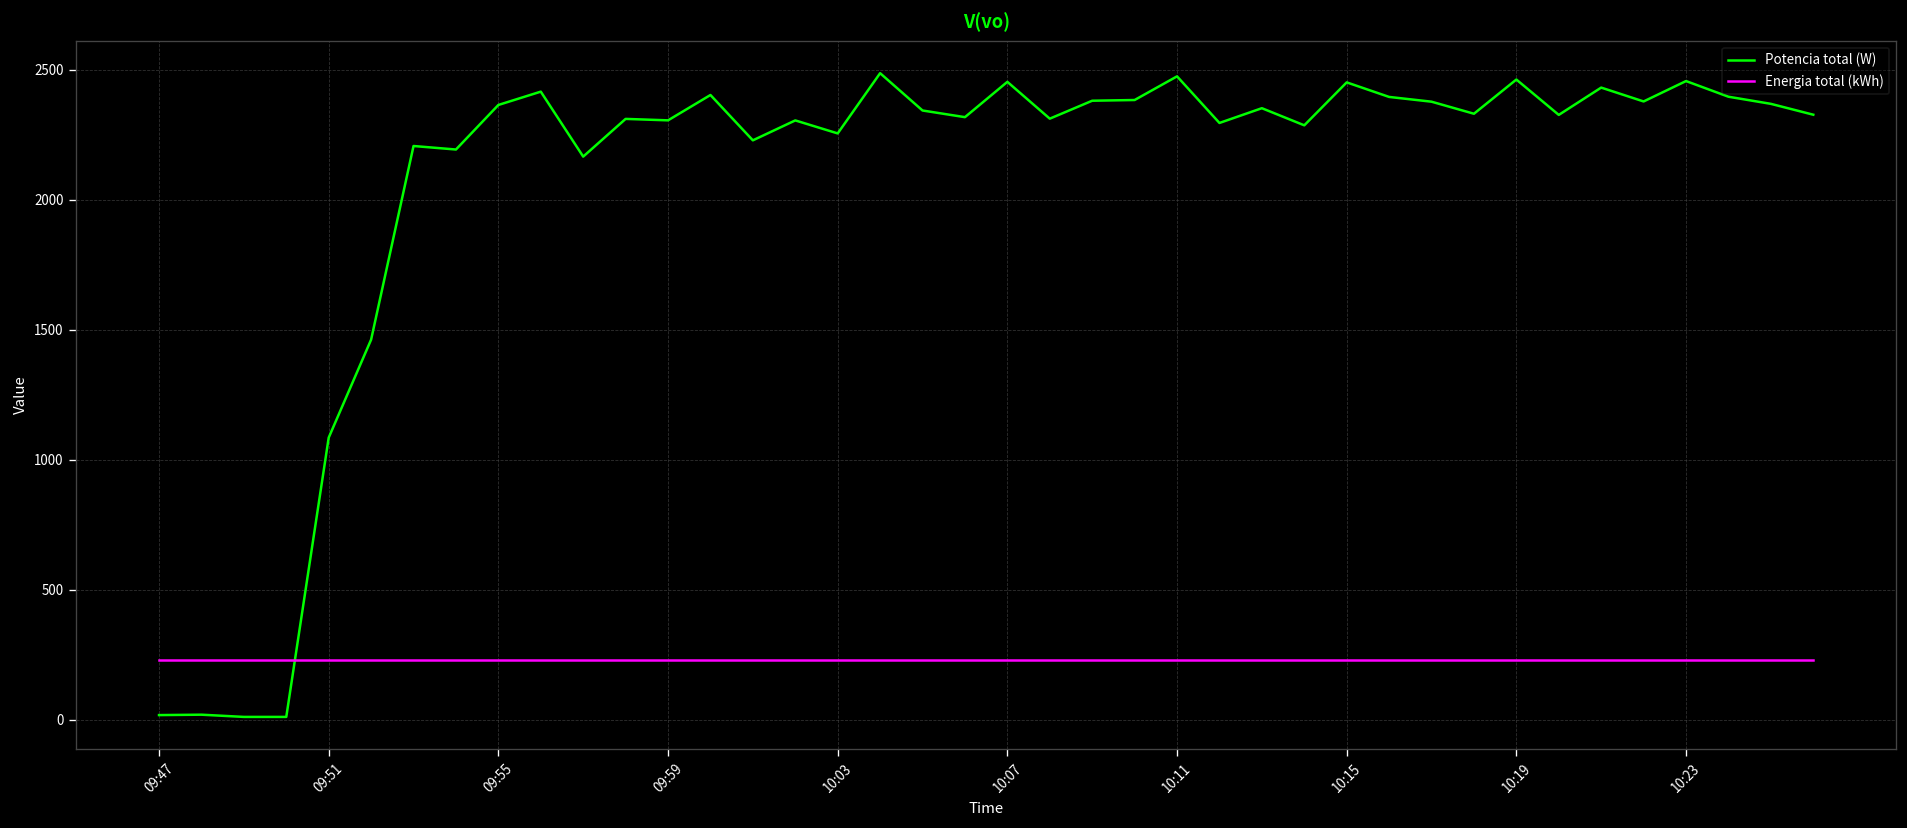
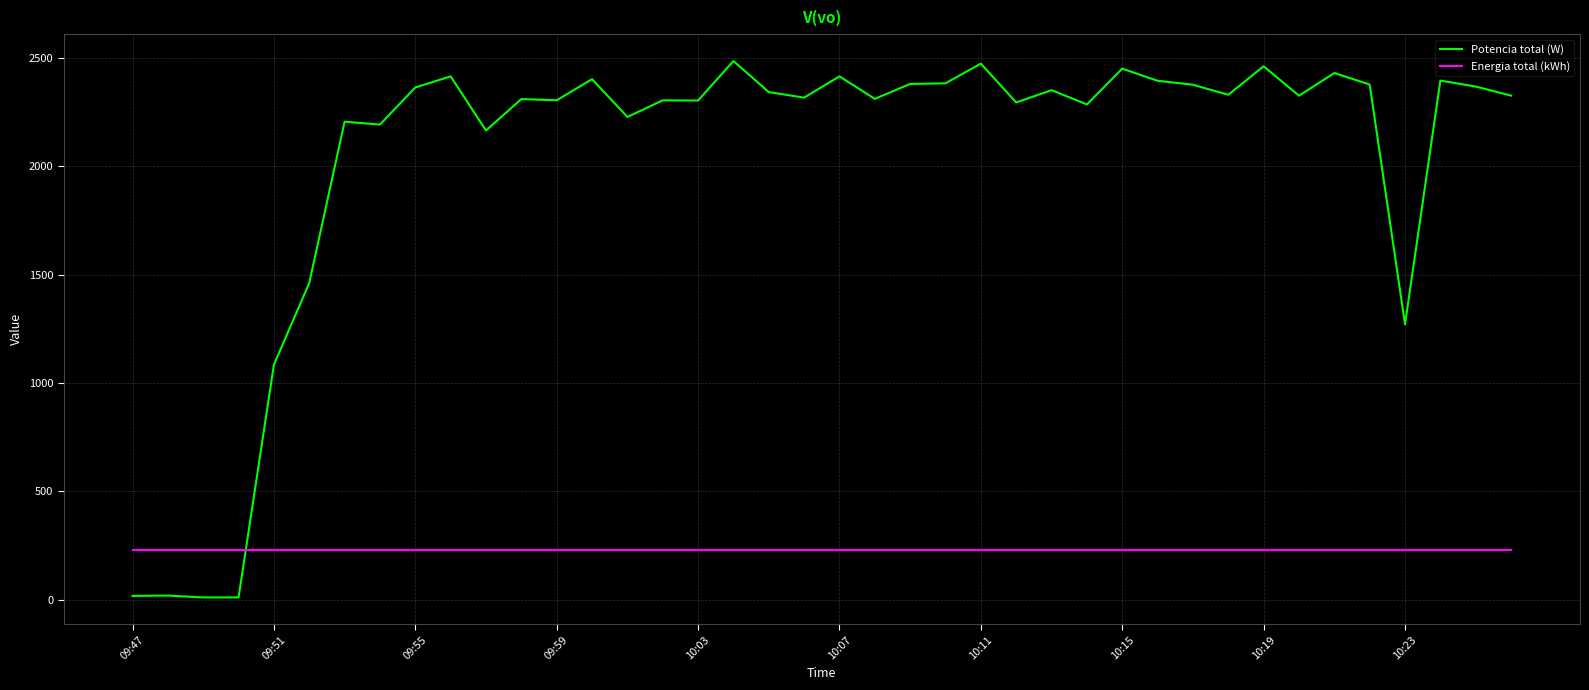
  {
    "Potencia total (W)": {
      "09:47": 20,
      "09:51": 1080,
      "09:55": 2360,
      "09:59": 2310,
-     "10:03": 2250,
-     "10:07": 2450,
+     "10:03": 2300,
+     "10:07": 2420,
      "10:11": 2470,
      "10:15": 2450,
      "10:19": 2460,
-     "10:23": 2460
+     "10:23": 1270
    },
    "Energia total (kWh)": {
      "09:47": 230,
      "09:51": 230,
      "09:55": 230,
      "09:59": 230,
      "10:03": 230,
      "10:07": 230,
      "10:11": 230,
      "10:15": 230,
      "10:19": 230,
      "10:23": 230
    }
  }
